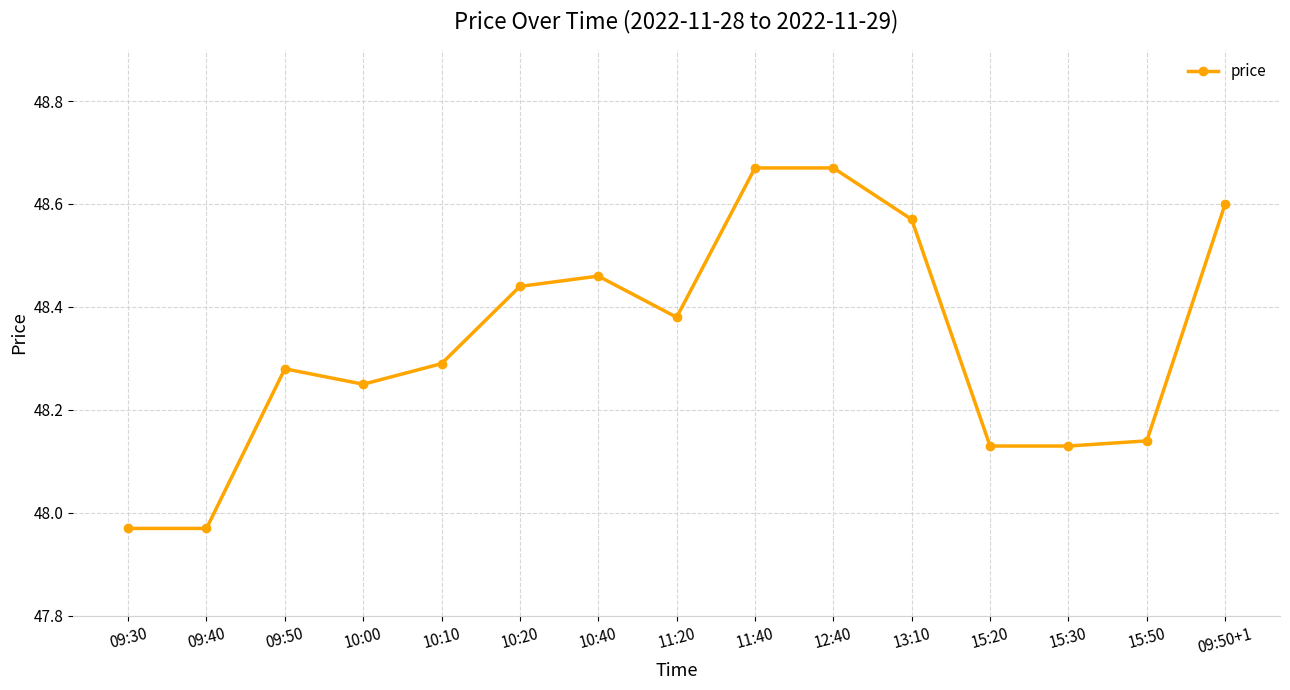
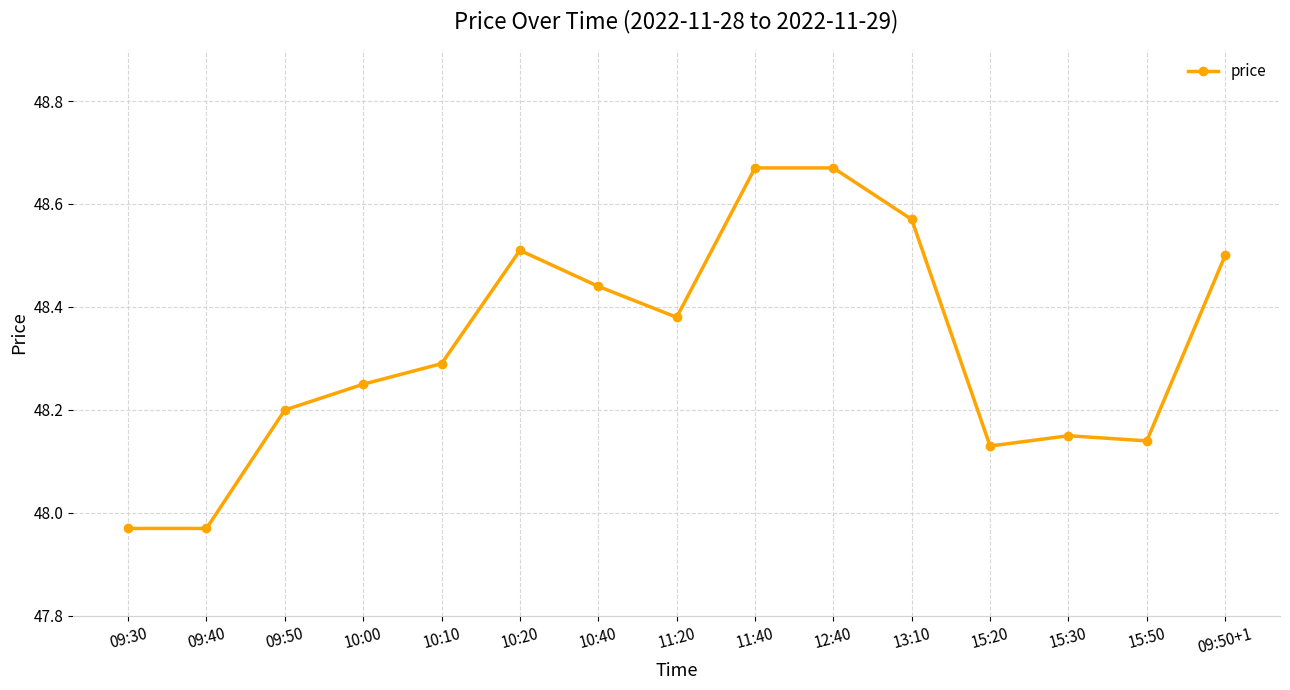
  {
    "09:30": 47.97,
    "09:40": 47.97,
-   "09:50": 48.28,
+   "09:50": 48.20,
    "10:00": 48.25,
    "10:10": 48.29,
-   "10:20": 48.44,
-   "10:40": 48.46,
+   "10:20": 48.51,
+   "10:40": 48.44,
    "11:20": 48.38,
    "11:40": 48.67,
    "12:40": 48.67,
    "13:10": 48.57,
    "15:20": 48.13,
-   "15:30": 48.13,
+   "15:30": 48.15,
    "15:50": 48.14,
-   "09:50+1": 48.6
+   "09:50+1": 48.5
  }
